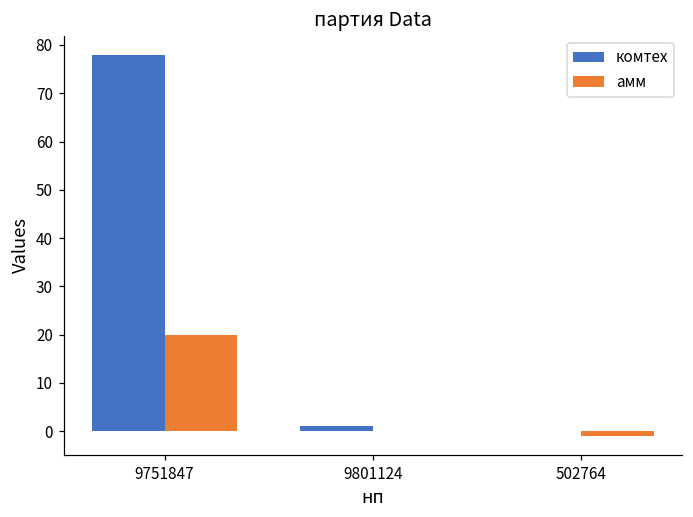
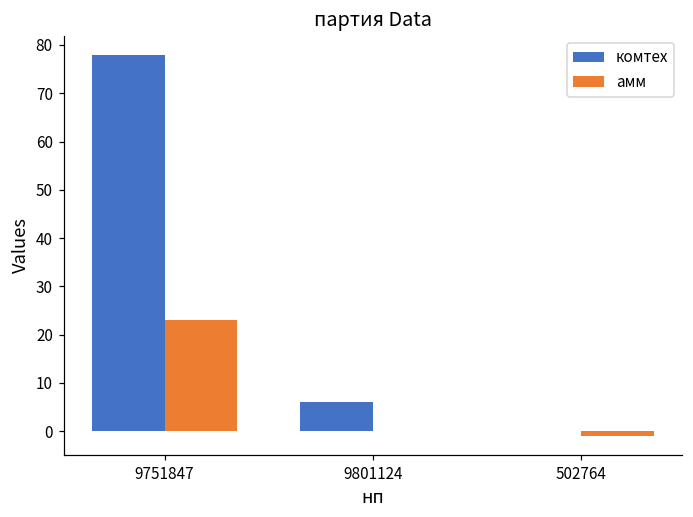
  {
    "комтех": {
      "9751847": 78,
-     "9801124": 1,
+     "9801124": 6,
      "502764": 0
    },
    "амм": {
-     "9751847": 20,
+     "9751847": 23,
      "9801124": 0,
      "502764": -1
    }
  }
